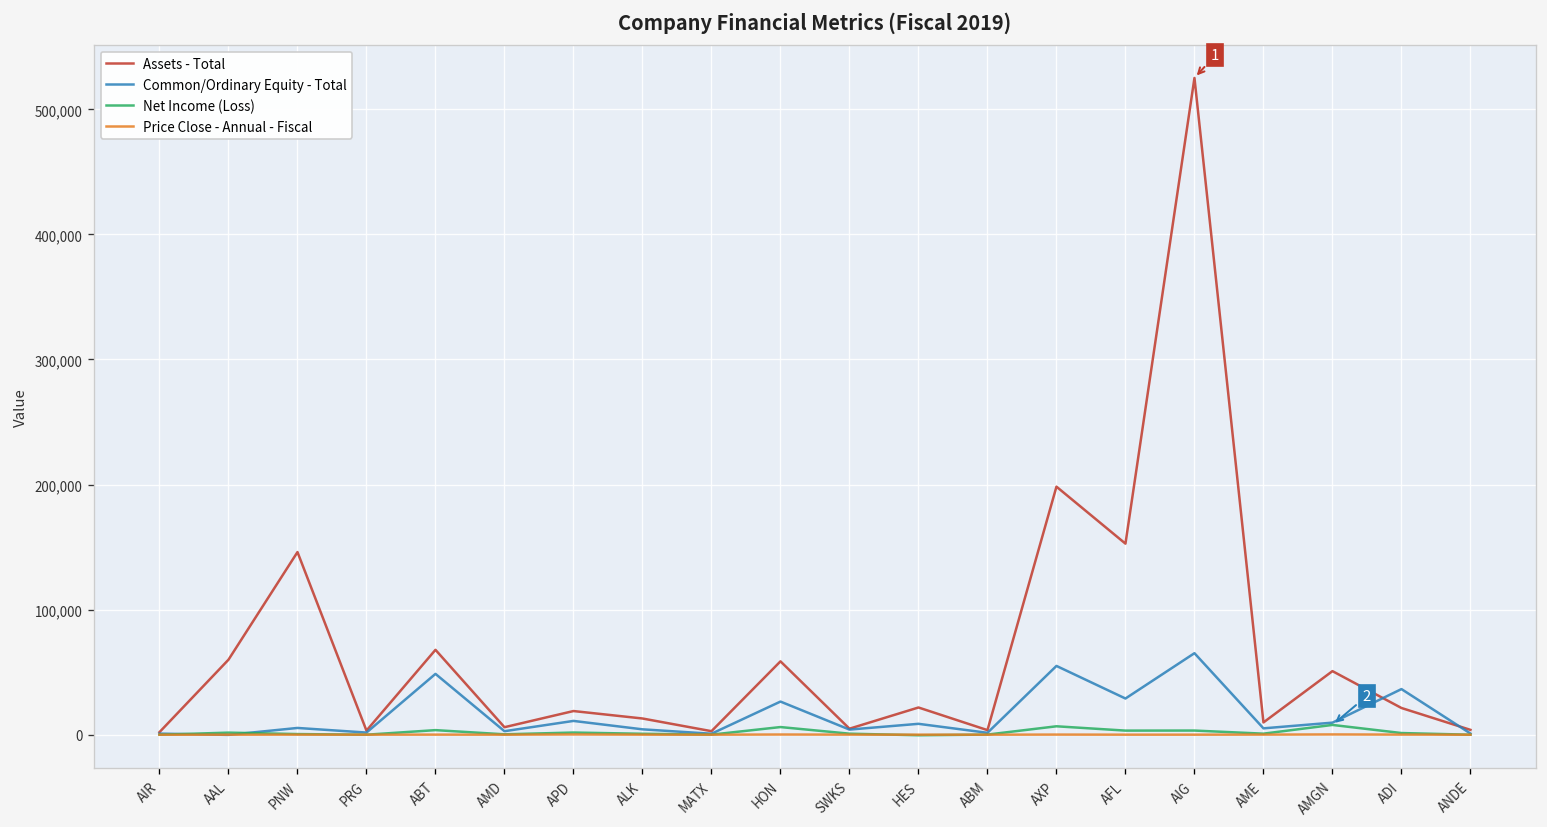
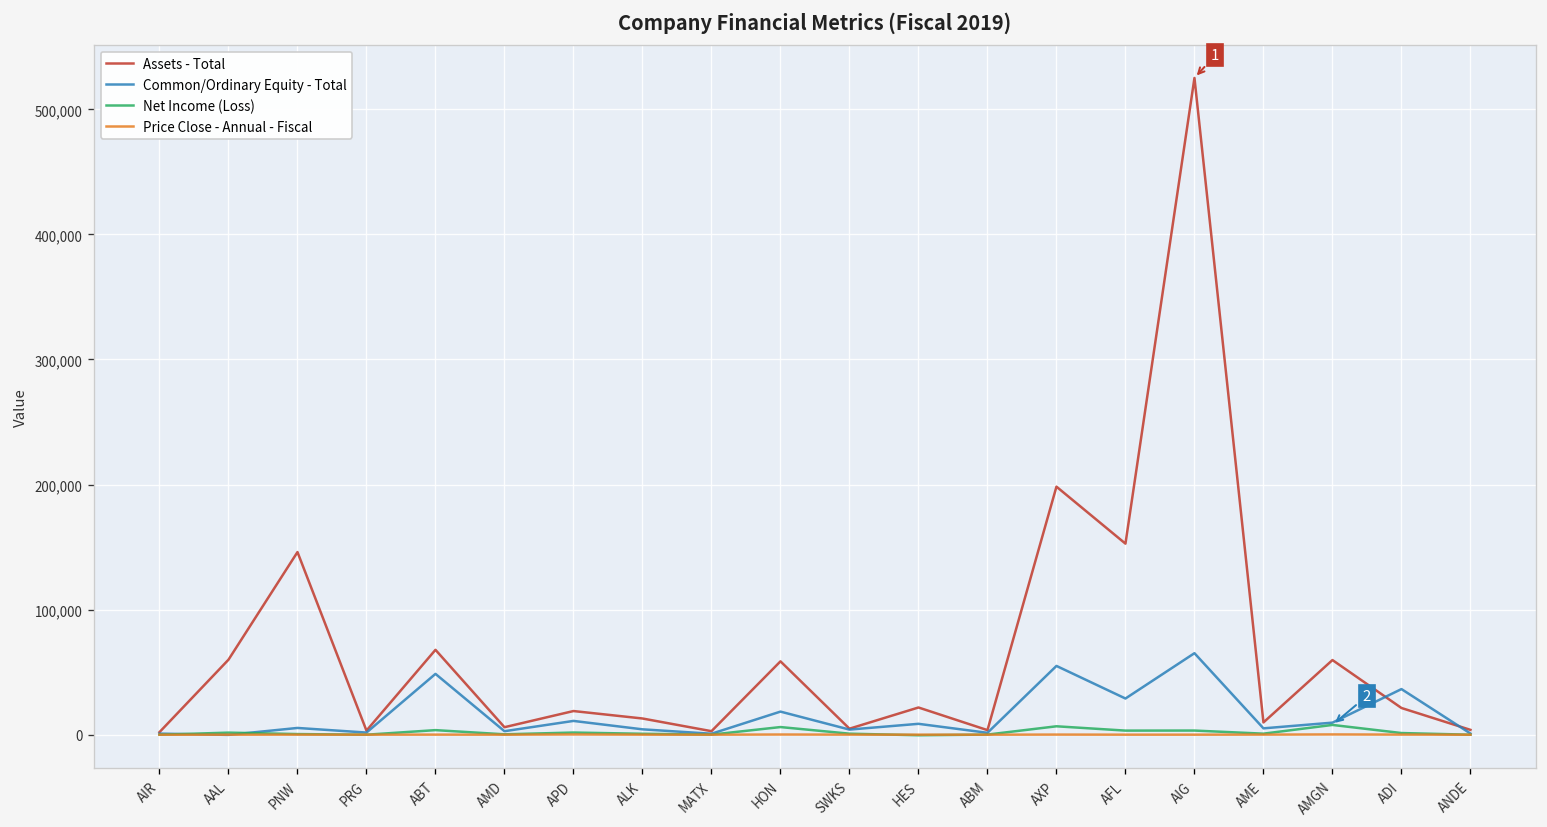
  {
    "Assets - Total": {
      "AAL": "60,000",
      "PNW": "146,000",
      "ABT": "68,000",
      "AMD": "6,000",
      "APD": "19,000",
      "ALK": "13,000",
      "HON": "59,000",
      "HES": "22,000",
      "AXP": "198,000",
      "AFL": "153,000",
      "AME": "10,000",
-     "AMGN": "51,000",
+     "AMGN": "60,000",
      "ADI": "21,000",
      "ANDE": "4,000"
    },
    "Common/Ordinary Equity - Total": {
      "PNW": "5,000",
      "ABT": "49,000",
      "AMD": "3,000",
      "APD": "11,000",
      "ALK": "4,000",
-     "HON": "27,000",
+     "HON": "18,000",
      "HES": "9,000",
      "AXP": "55,000",
      "AFL": "29,000",
      "AIG": "65,000",
      "AME": "5,000",
      "ADI": "37,000"
    },
    "Net Income (Loss)": {
      "ABT": "4,000",
      "HON": "6,000",
      "AXP": "7,000",
      "AFL": "3,000",
      "AIG": "3,000"
    },
    "Price Close - Annual - Fiscal": {
      "ABT": "0",
      "HON": "0",
      "AXP": "0",
      "AFL": "0",
      "AIG": "0",
      "AMGN": "0"
    }
  }
